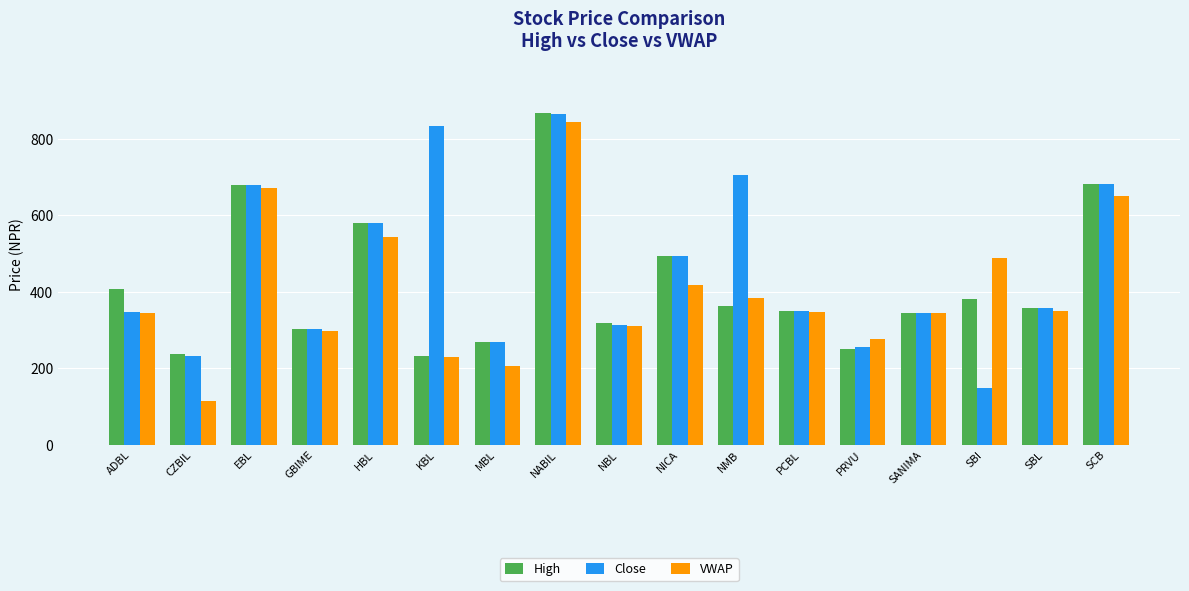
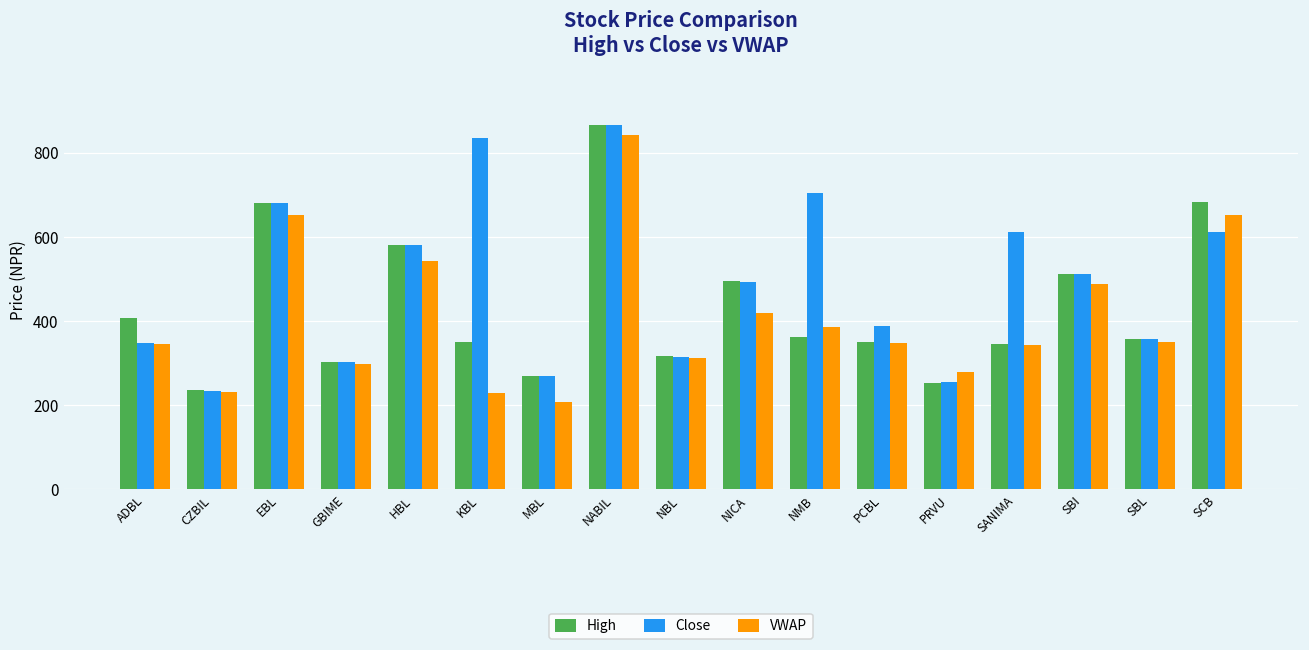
  {
    "High": {
      "ADBL": 410,
      "CZBIL": 240,
      "EBL": 680,
      "GBIME": 300,
      "HBL": 580,
-     "KBL": 230,
+     "KBL": 350,
      "MBL": 270,
      "NABIL": 870,
      "NBL": 320,
      "NICA": 500,
      "NMB": 360,
      "PCBL": 350,
      "PRVU": 250,
      "SANIMA": 350,
-     "SBI": 380,
+     "SBI": 510,
      "SBL": 360,
      "SCB": 680
    },
    "Close": {
      "ADBL": 350,
      "CZBIL": 230,
      "EBL": 680,
      "GBIME": 300,
      "HBL": 580,
      "KBL": 840,
      "MBL": 270,
      "NABIL": 870,
      "NBL": 310,
      "NICA": 490,
      "NMB": 710,
-     "PCBL": 350,
+     "PCBL": 390,
      "PRVU": 260,
-     "SANIMA": 350,
-     "SBI": 150,
+     "SANIMA": 610,
+     "SBI": 510,
      "SBL": 360,
-     "SCB": 680
+     "SCB": 610
    },
    "VWAP": {
      "ADBL": 350,
-     "CZBIL": 110,
-     "EBL": 670,
+     "CZBIL": 230,
+     "EBL": 650,
      "GBIME": 300,
      "HBL": 540,
      "KBL": 230,
      "MBL": 210,
      "NABIL": 840,
      "NBL": 310,
      "NICA": 420,
      "NMB": 380,
      "PCBL": 350,
      "PRVU": 280,
      "SANIMA": 340,
      "SBI": 490,
      "SBL": 350,
      "SCB": 650
    }
  }
